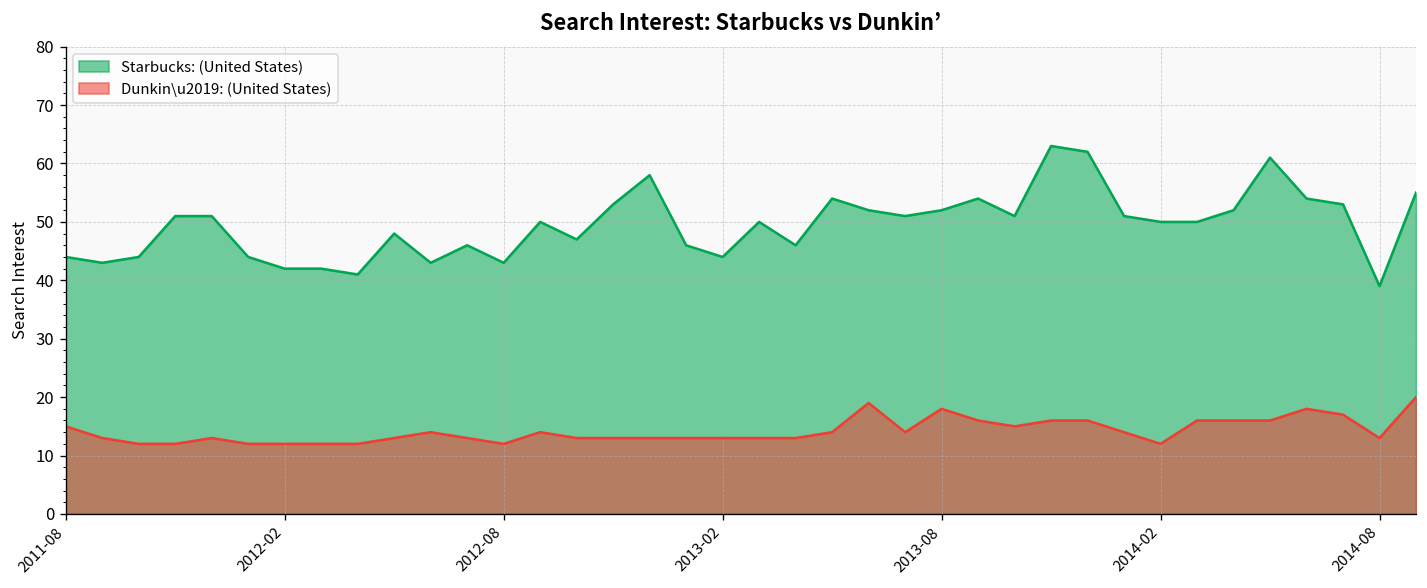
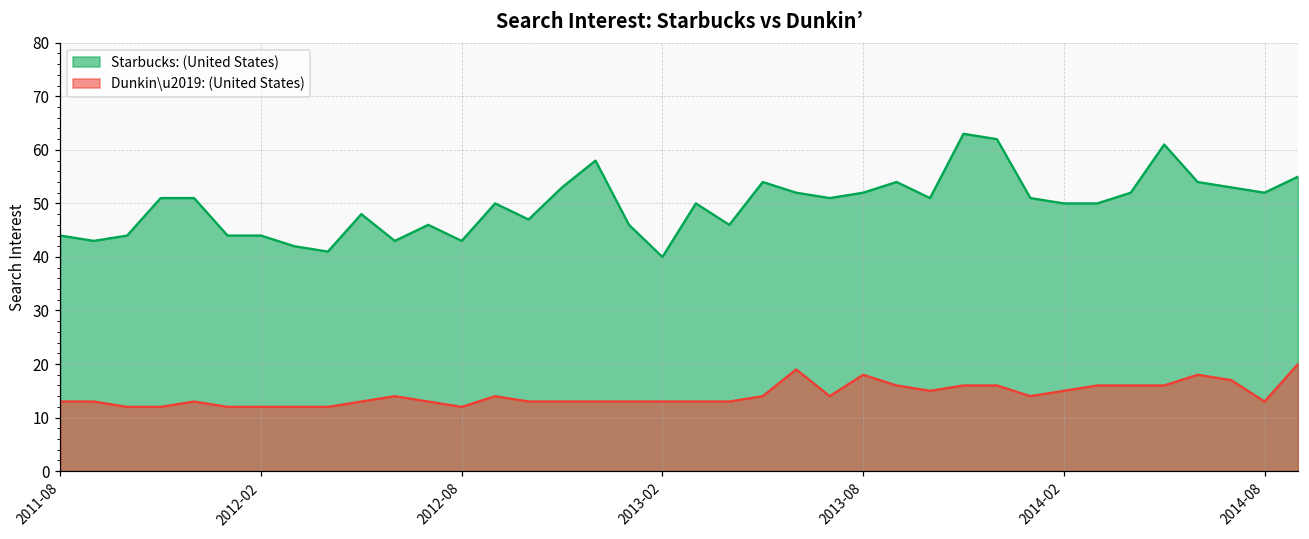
  {
    "Starbucks: (United States)": {
      "2011-08": 44,
-     "2012-02": 42,
+     "2012-02": 44,
      "2012-08": 43,
-     "2013-02": 44,
+     "2013-02": 40,
      "2013-08": 52,
      "2014-02": 50,
-     "2014-08": 39
+     "2014-08": 52
    },
    "Dunkin\\u2019: (United States)": {
-     "2011-08": 15,
+     "2011-08": 13,
      "2012-02": 12,
      "2012-08": 12,
      "2013-02": 13,
      "2013-08": 18,
-     "2014-02": 12,
+     "2014-02": 15,
      "2014-08": 13
    }
  }
